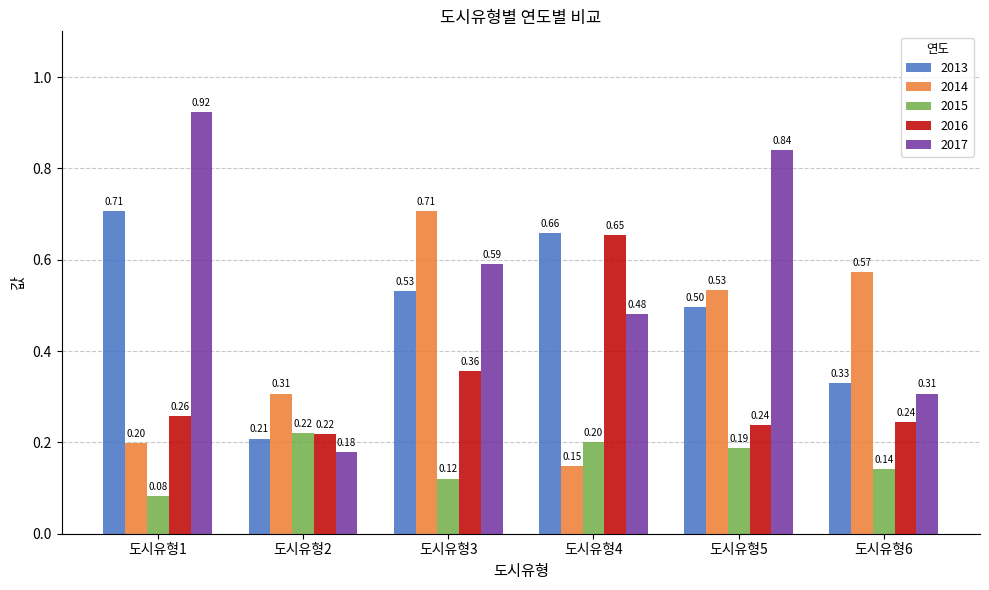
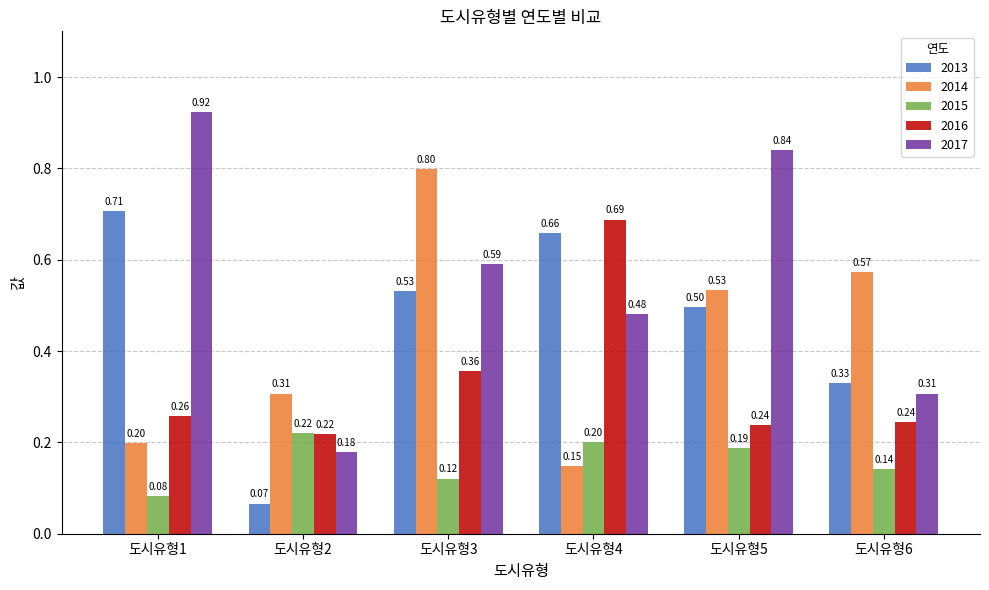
  {
    "2013": {
      "도시유형1": 0.71,
-     "도시유형2": 0.21,
+     "도시유형2": 0.07,
      "도시유형3": 0.53,
      "도시유형4": 0.66,
      "도시유형5": 0.50,
      "도시유형6": 0.33
    },
    "2014": {
      "도시유형1": 0.20,
      "도시유형2": 0.31,
-     "도시유형3": 0.71,
+     "도시유형3": 0.80,
      "도시유형4": 0.15,
      "도시유형5": 0.53,
      "도시유형6": 0.57
    },
    "2015": {
      "도시유형1": 0.08,
      "도시유형2": 0.22,
      "도시유형3": 0.12,
      "도시유형4": 0.20,
      "도시유형5": 0.19,
      "도시유형6": 0.14
    },
    "2016": {
      "도시유형1": 0.26,
      "도시유형2": 0.22,
      "도시유형3": 0.36,
-     "도시유형4": 0.65,
+     "도시유형4": 0.69,
      "도시유형5": 0.24,
      "도시유형6": 0.24
    },
    "2017": {
      "도시유형1": 0.92,
      "도시유형2": 0.18,
      "도시유형3": 0.59,
      "도시유형4": 0.48,
      "도시유형5": 0.84,
      "도시유형6": 0.31
    }
  }
